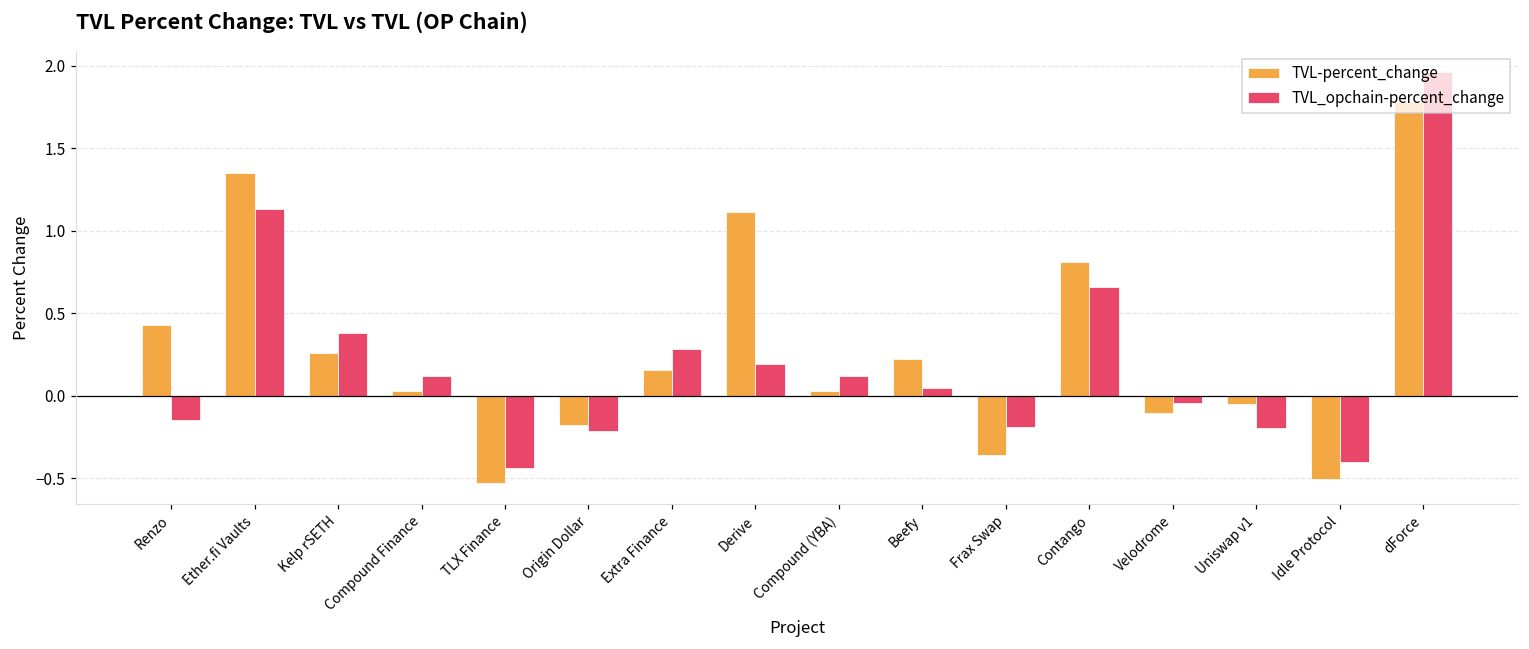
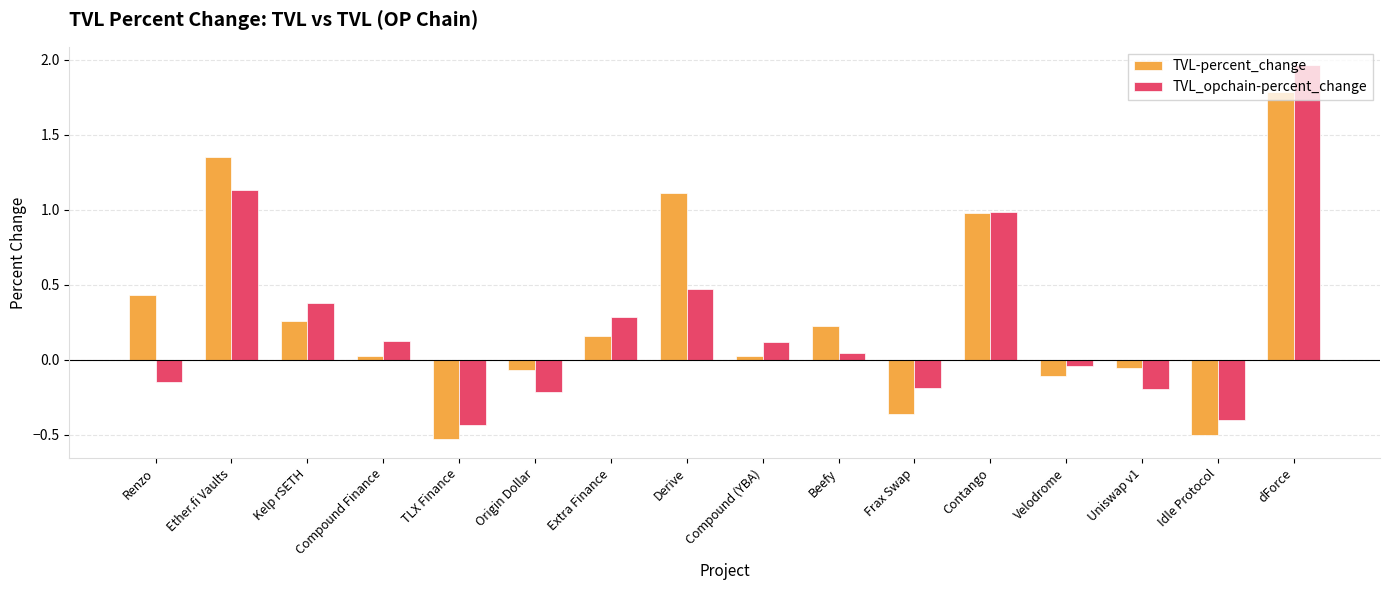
  {
    "TVL-percent_change": {
      "Renzo": 0.43,
      "Ether.fi Vaults": 1.35,
      "Kelp rSETH": 0.26,
      "Compound Finance": 0.03,
      "TLX Finance": -0.53,
-     "Origin Dollar": -0.18,
+     "Origin Dollar": -0.07,
      "Extra Finance": 0.16,
      "Derive": 1.11,
      "Compound (YBA)": 0.03,
      "Beefy": 0.22,
      "Frax Swap": -0.36,
-     "Contango": 0.81,
+     "Contango": 0.97,
      "Velodrome": -0.11,
      "Uniswap v1": -0.05,
      "Idle Protocol": -0.50
    },
    "TVL_opchain-percent_change": {
      "Renzo": -0.15,
      "Ether.fi Vaults": 1.13,
      "Kelp rSETH": 0.38,
      "Compound Finance": 0.12,
      "TLX Finance": -0.44,
      "Origin Dollar": -0.21,
      "Extra Finance": 0.28,
-     "Derive": 0.19,
+     "Derive": 0.47,
      "Compound (YBA)": 0.12,
      "Beefy": 0.05,
      "Frax Swap": -0.19,
-     "Contango": 0.66,
+     "Contango": 0.99,
      "Velodrome": -0.05,
      "Uniswap v1": -0.19,
      "Idle Protocol": -0.40
    }
  }
